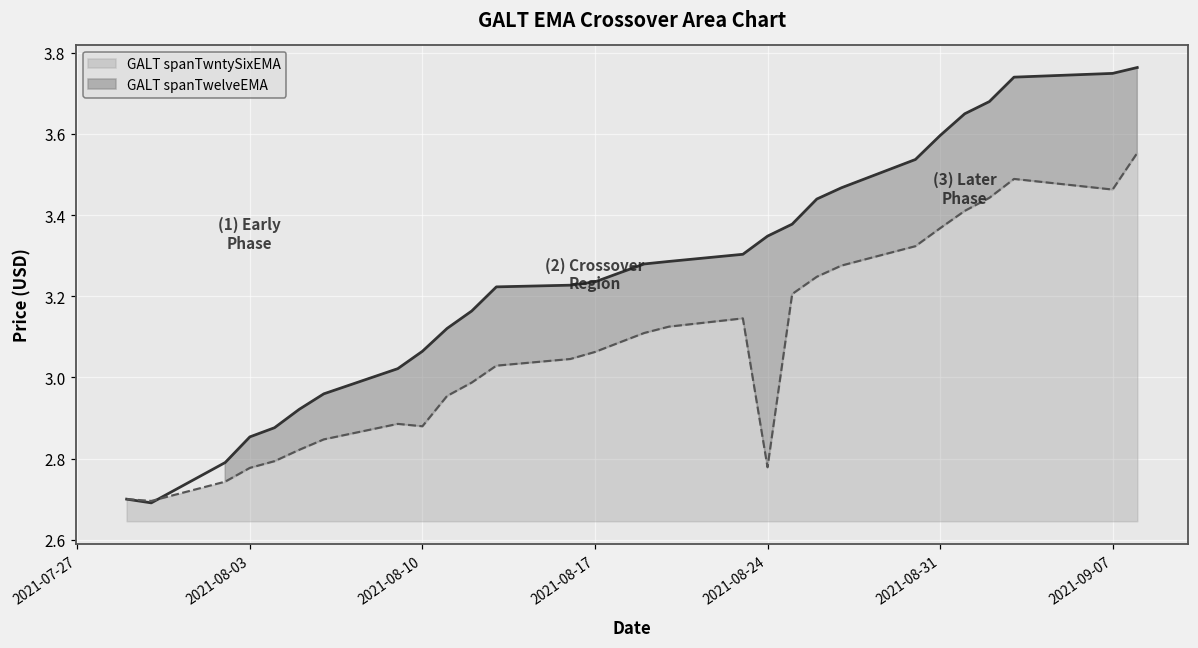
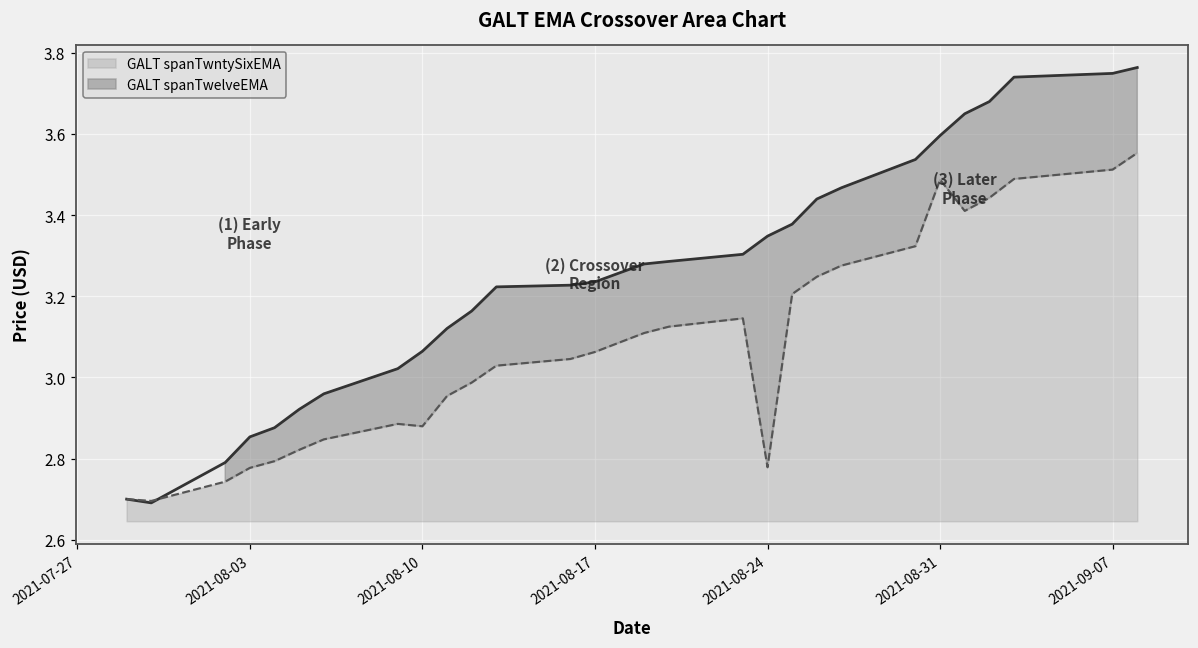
  {
    "GALT spanTwntySixEMA": {
      "2021-08-03": 2.78,
      "2021-08-10": 2.88,
      "2021-08-17": 3.06,
      "2021-08-24": 2.78,
-     "2021-08-31": 3.37,
-     "2021-09-07": 3.46
+     "2021-08-31": 3.49,
+     "2021-09-07": 3.51
    }
  }
